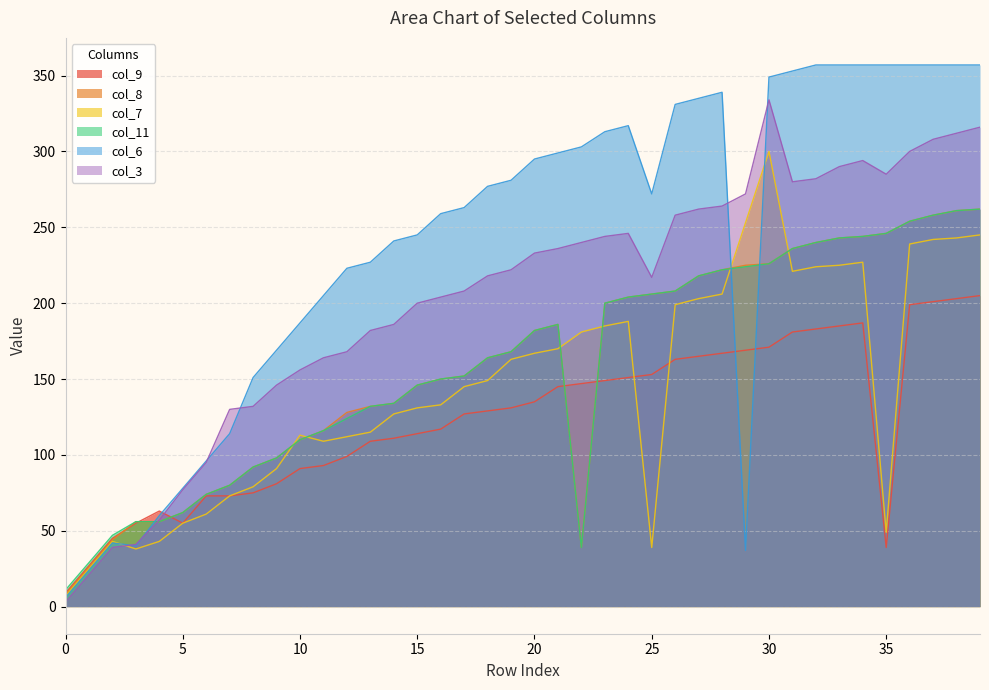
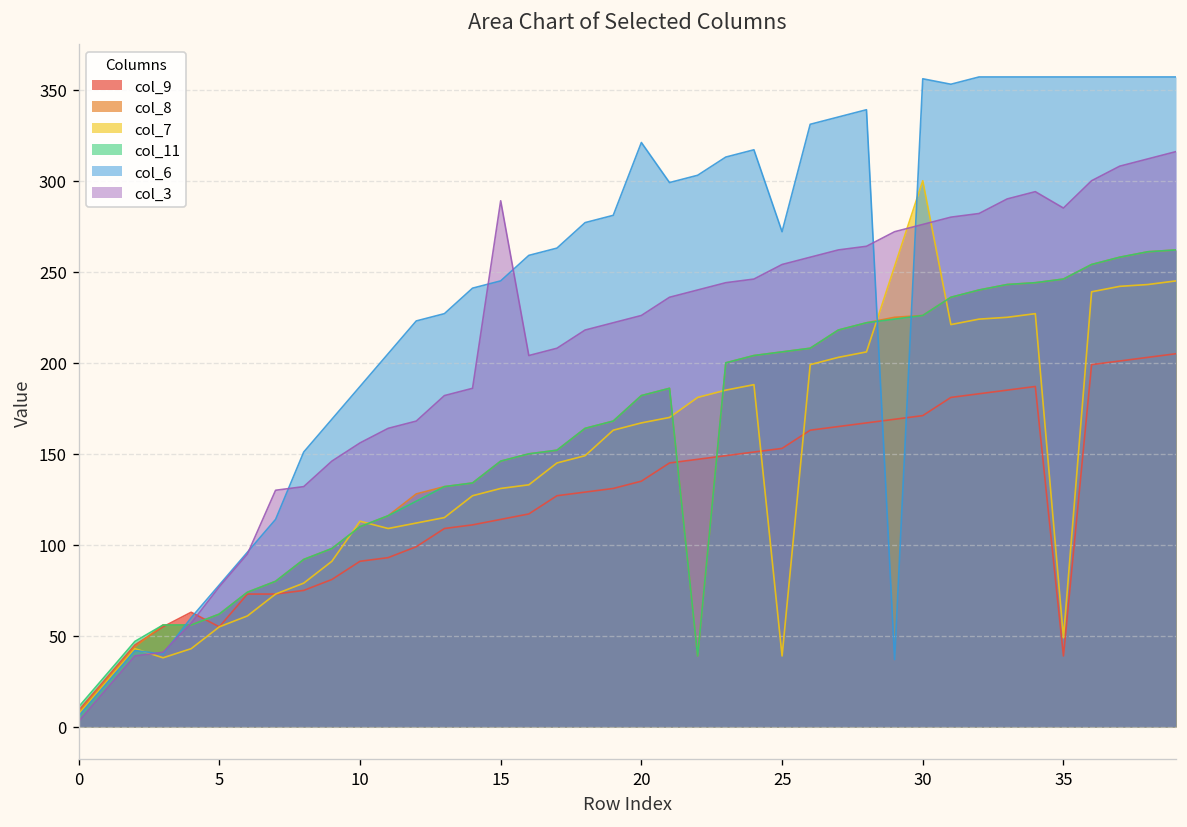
  {
    "col_7": {
      "10": 113,
      "15": 131,
      "20": 167,
      "25": 39,
      "30": 300,
      "35": 49
    },
    "col_11": {
      "0": 11
    },
    "col_6": {
      "10": 187,
      "15": 245,
-     "20": 295,
+     "20": 321,
      "25": 272,
-     "30": 349,
+     "30": 356,
      "35": 357
    },
    "col_3": {
      "0": 3,
      "10": 156,
-     "15": 200,
-     "20": 233,
-     "25": 217,
-     "30": 334,
+     "15": 289,
+     "20": 226,
+     "25": 254,
+     "30": 276,
      "35": 285
    }
  }
